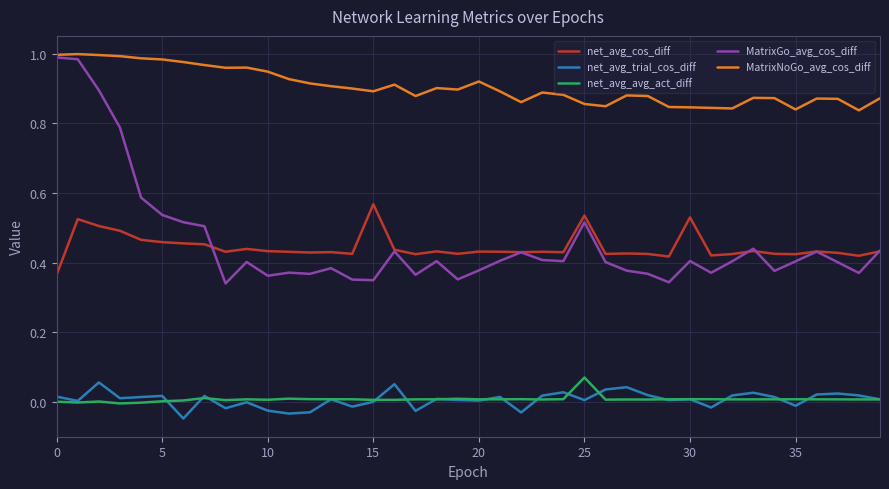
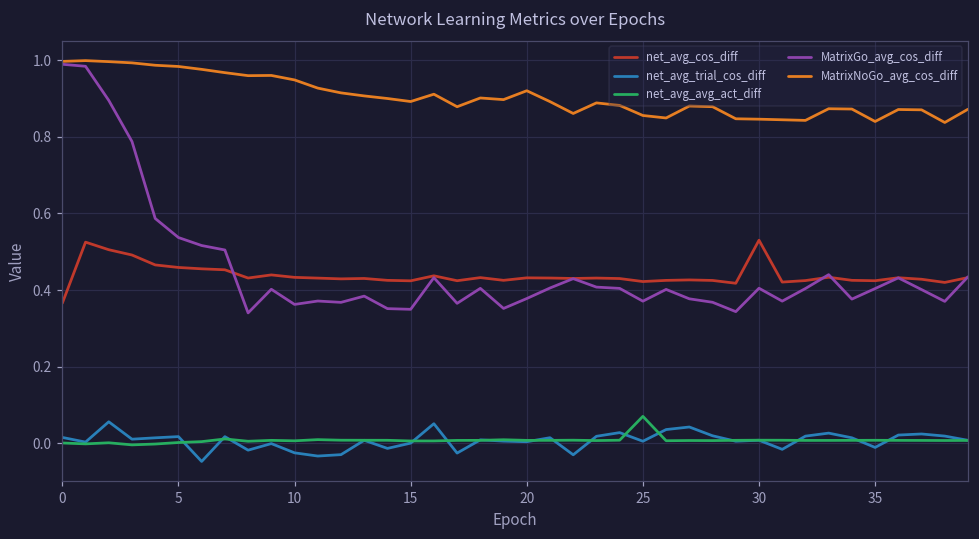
  {
    "net_avg_cos_diff": {
      "0": 0.37,
      "5": 0.46,
      "10": 0.43,
-     "15": 0.57,
+     "15": 0.42,
      "20": 0.43,
-     "25": 0.54,
+     "25": 0.42,
      "30": 0.53,
      "35": 0.42
    },
    "net_avg_trial_cos_diff": {
      "0": 0.02,
      "5": 0.02,
      "10": -0.02,
      "25": 0.01,
      "35": -0.01
    },
    "net_avg_avg_act_diff": {
      "0": 0.00,
      "5": 0.00,
      "10": 0.01,
      "25": 0.07,
      "35": 0.01
    },
    "MatrixGo_avg_cos_diff": {
      "0": 0.99,
      "5": 0.54,
      "10": 0.36,
      "15": 0.35,
      "20": 0.38,
-     "25": 0.52,
+     "25": 0.37,
      "30": 0.40,
      "35": 0.40
    },
    "MatrixNoGo_avg_cos_diff": {
      "0": 1.00,
      "5": 0.98,
      "10": 0.95,
      "15": 0.89,
      "20": 0.92,
      "25": 0.86,
      "30": 0.85,
      "35": 0.84
    }
  }
